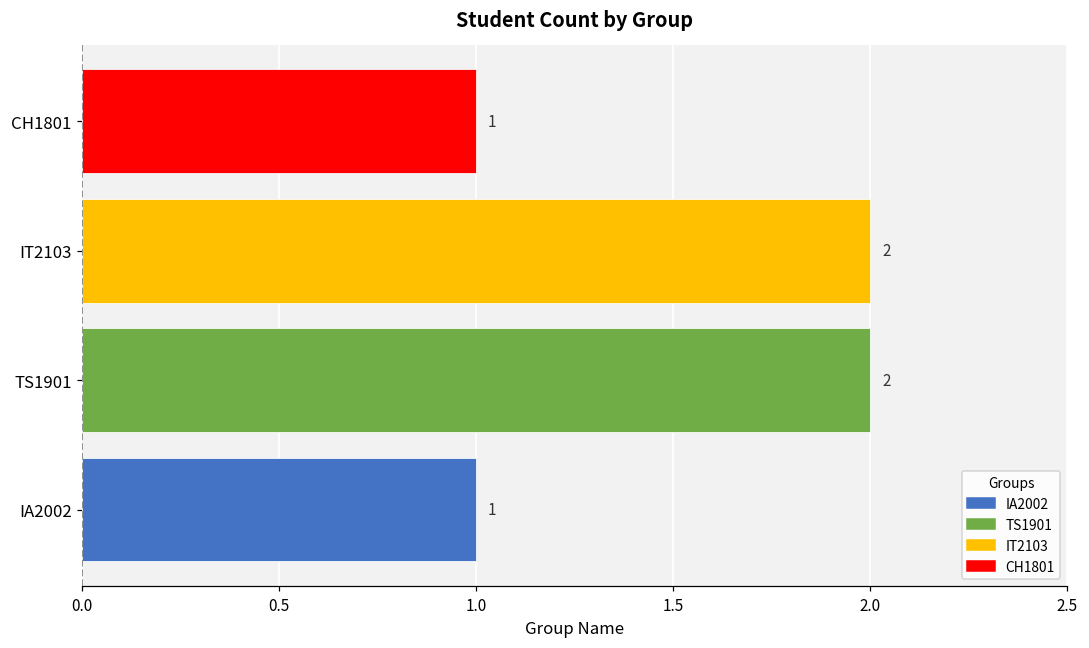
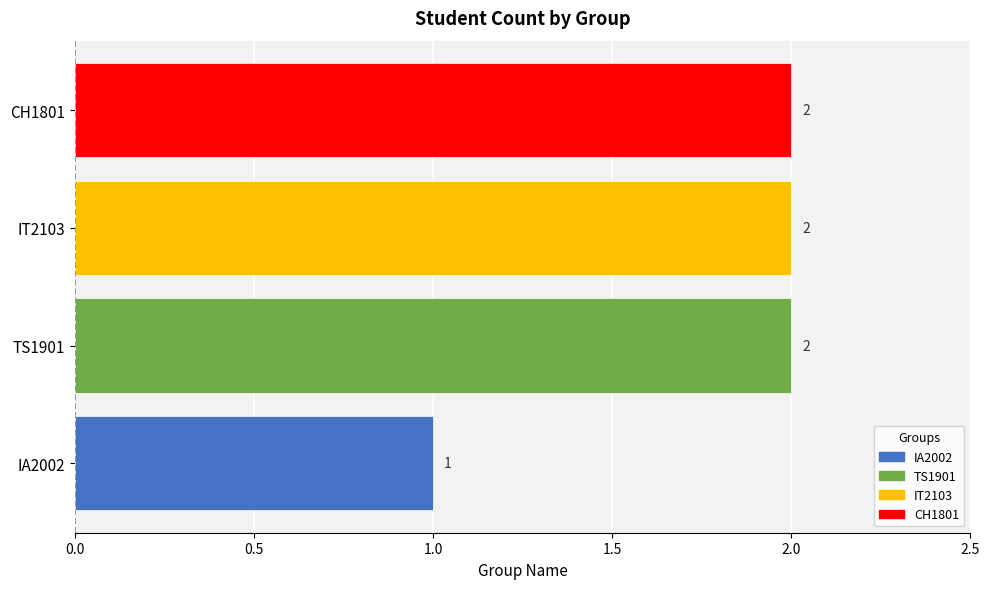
  {
-   "CH1801": 1,
+   "CH1801": 2,
    "IT2103": 2,
    "TS1901": 2,
    "IA2002": 1
  }
